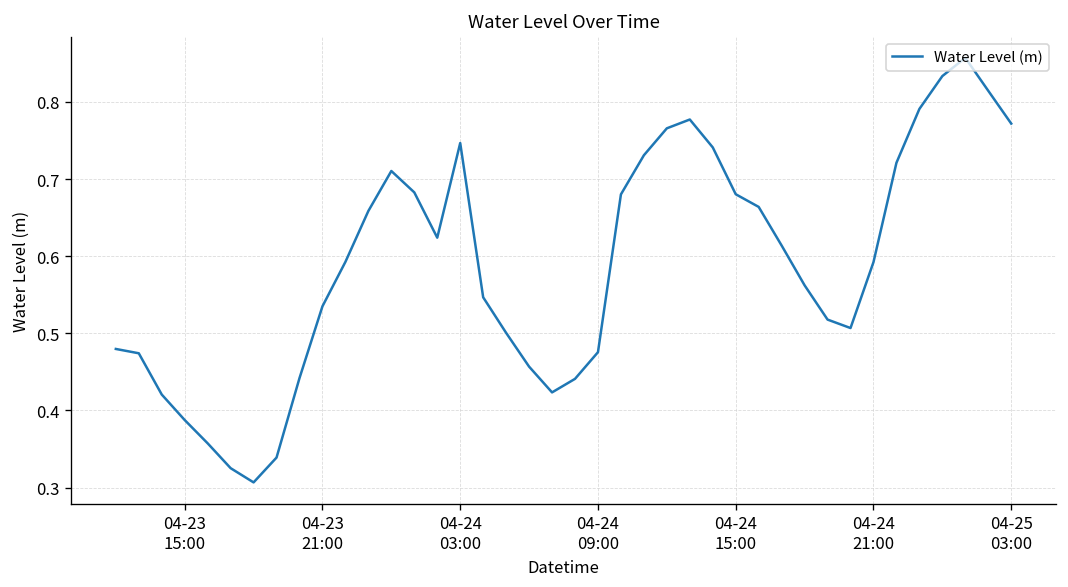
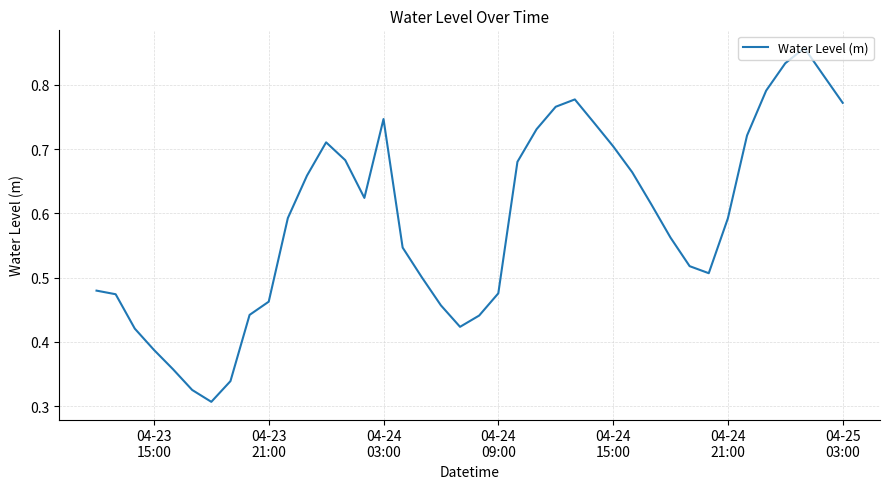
  {
    "04-23 15:00": 0.39,
-   "04-23 21:00": 0.54,
+   "04-23 21:00": 0.46,
    "04-24 03:00": 0.75,
    "04-24 09:00": 0.48,
-   "04-24 15:00": 0.68,
+   "04-24 15:00": 0.70,
    "04-24 21:00": 0.59,
    "04-25 03:00": 0.77
  }
